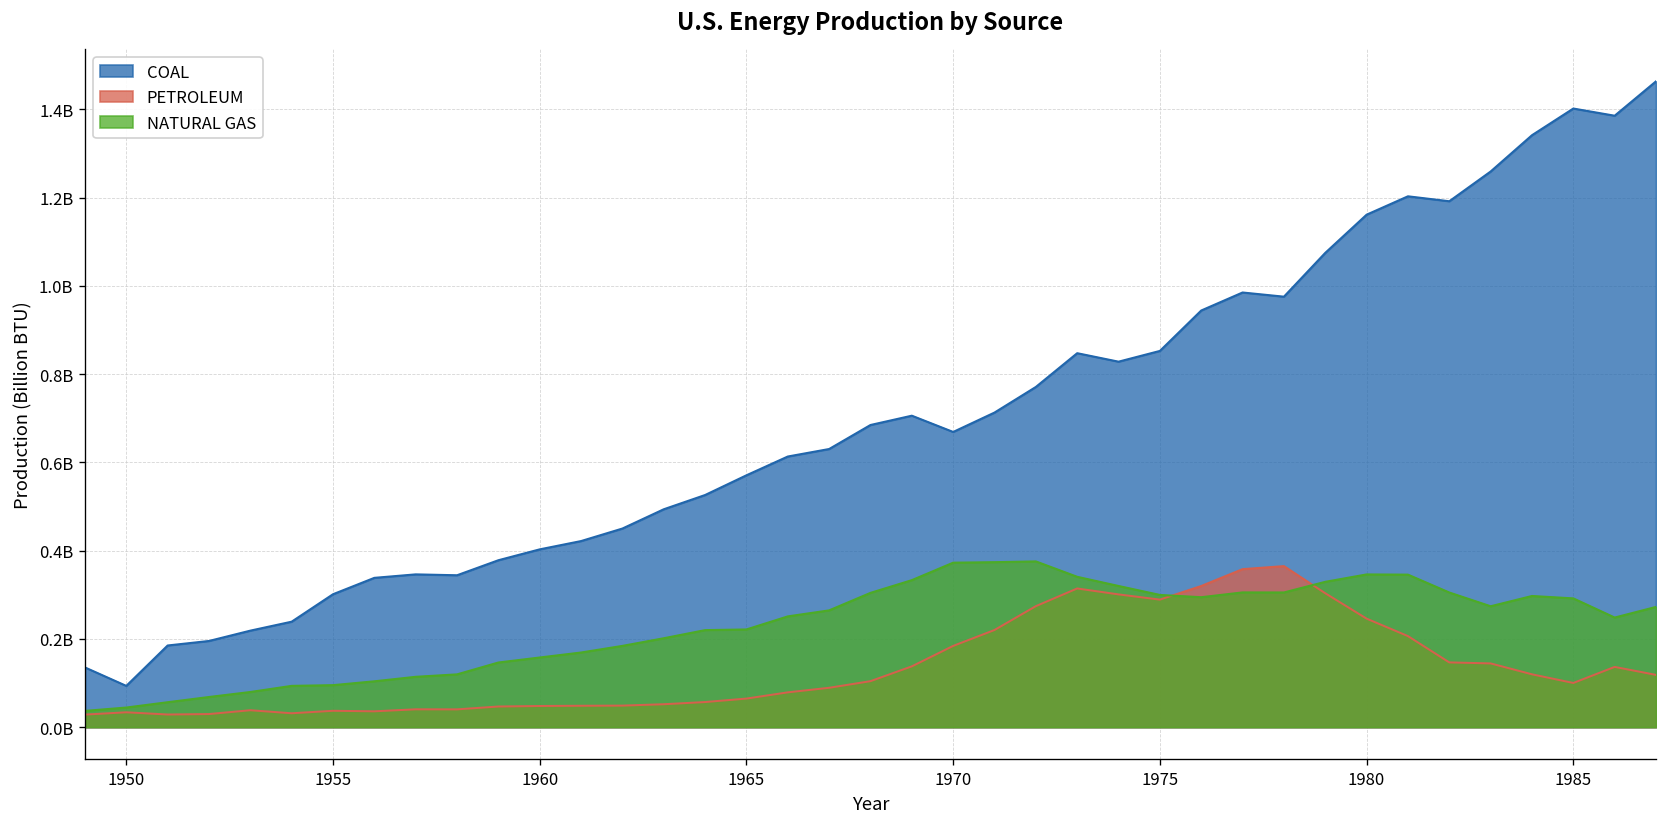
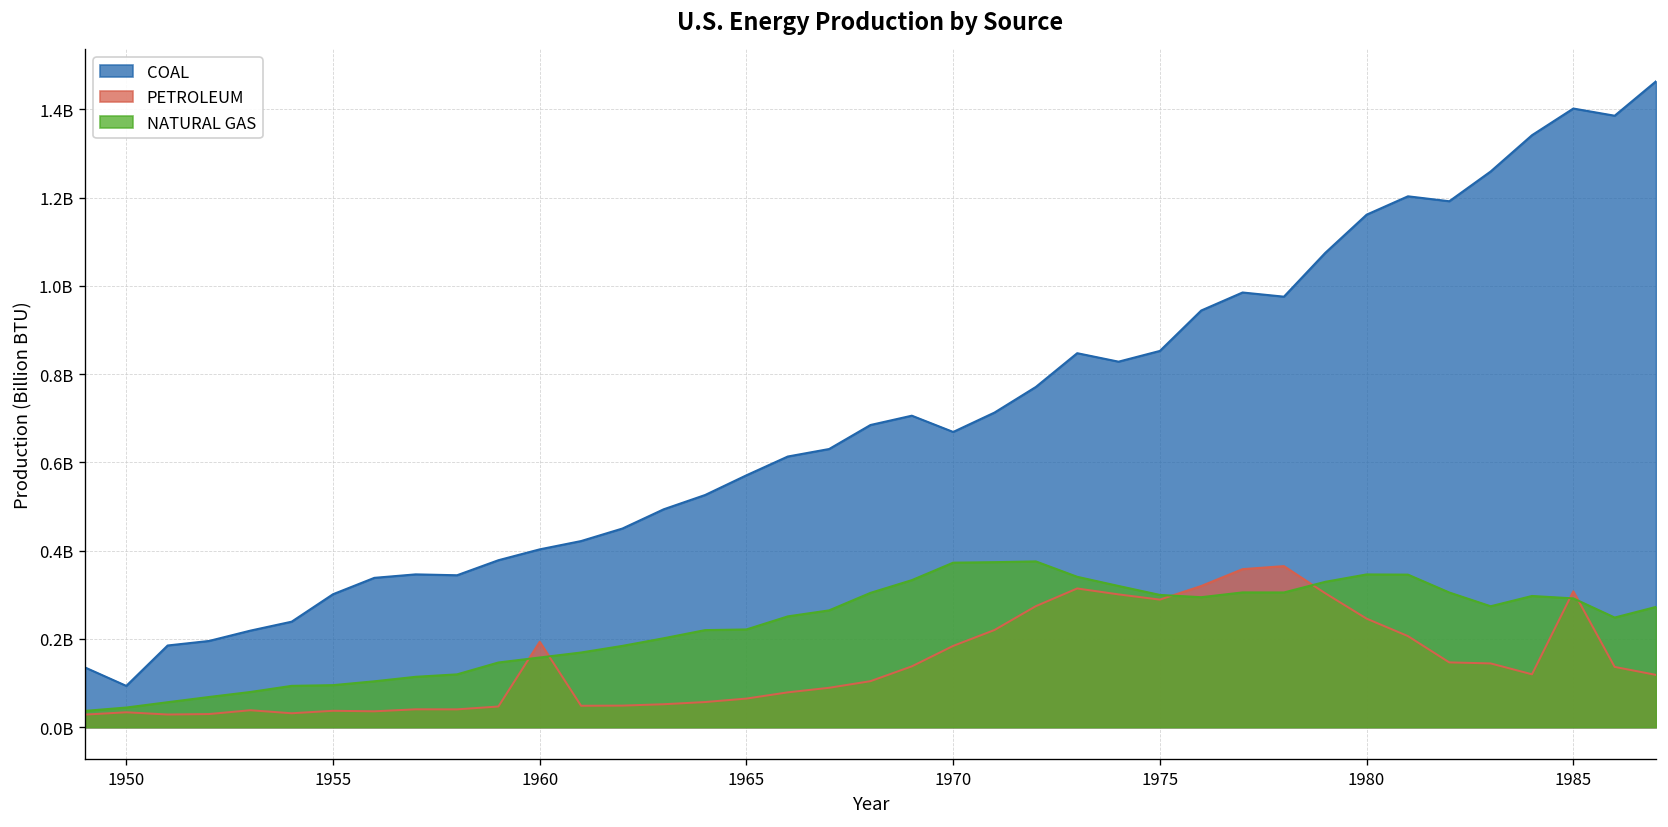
  {
    "COAL": {
      "1950": 90000000,
      "1955": 300000000,
      "1960": 400000000,
      "1965": 570000000,
      "1970": 670000000,
      "1975": 850000000,
      "1980": 1160000000,
      "1985": 1400000000
    },
    "PETROLEUM": {
      "1950": 30000000,
      "1955": 40000000,
-     "1960": 50000000,
+     "1960": 190000000,
      "1965": 60000000,
      "1970": 180000000,
      "1975": 290000000,
      "1980": 250000000,
-     "1985": 100000000
+     "1985": 310000000
    },
    "NATURAL GAS": {
      "1950": 40000000,
      "1955": 100000000,
      "1960": 160000000,
      "1965": 220000000,
      "1970": 370000000,
      "1975": 300000000,
      "1980": 350000000,
      "1985": 290000000
    }
  }
